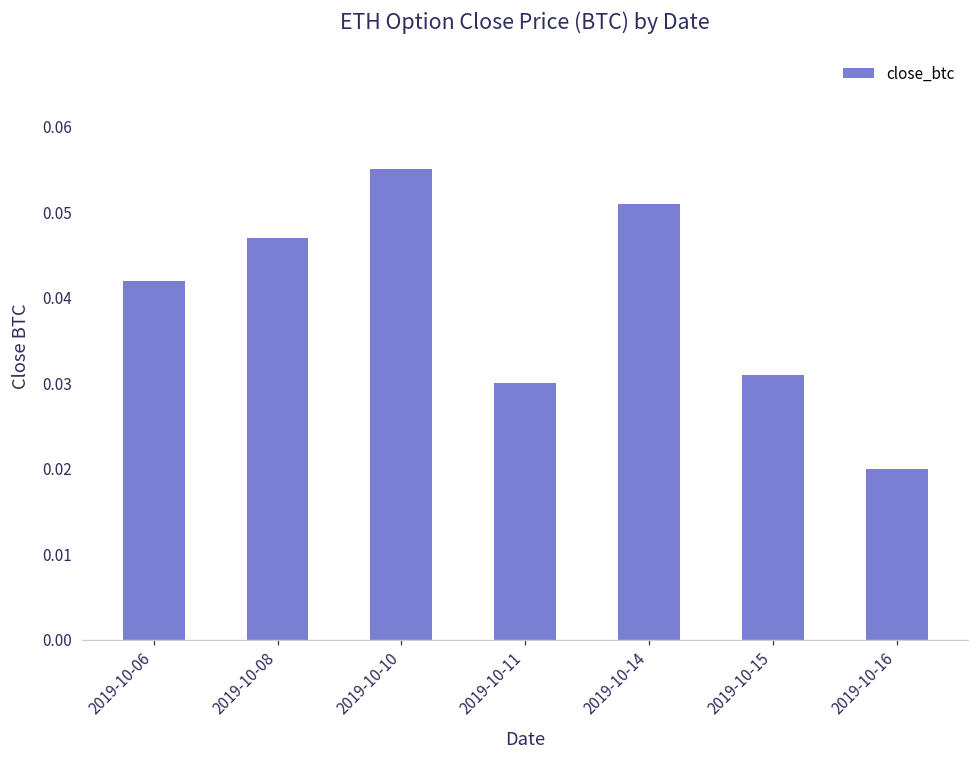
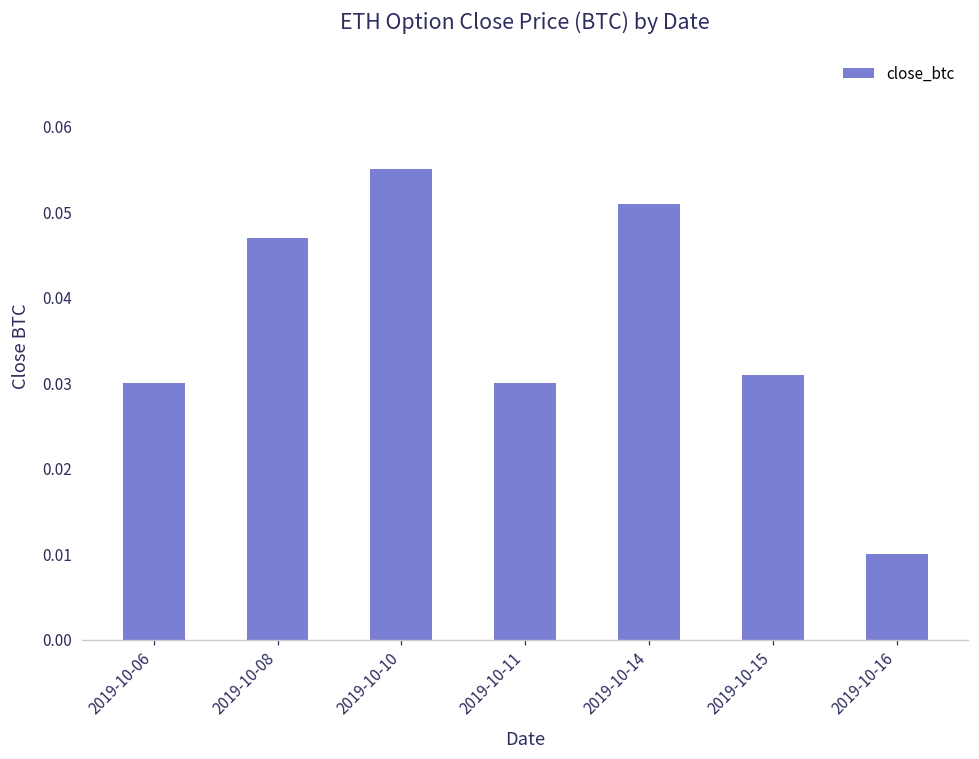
  {
-   "2019-10-06": 0.042,
+   "2019-10-06": 0.030,
    "2019-10-08": 0.047,
    "2019-10-10": 0.055,
    "2019-10-11": 0.030,
    "2019-10-14": 0.051,
    "2019-10-15": 0.031,
-   "2019-10-16": 0.02
+   "2019-10-16": 0.01
  }
